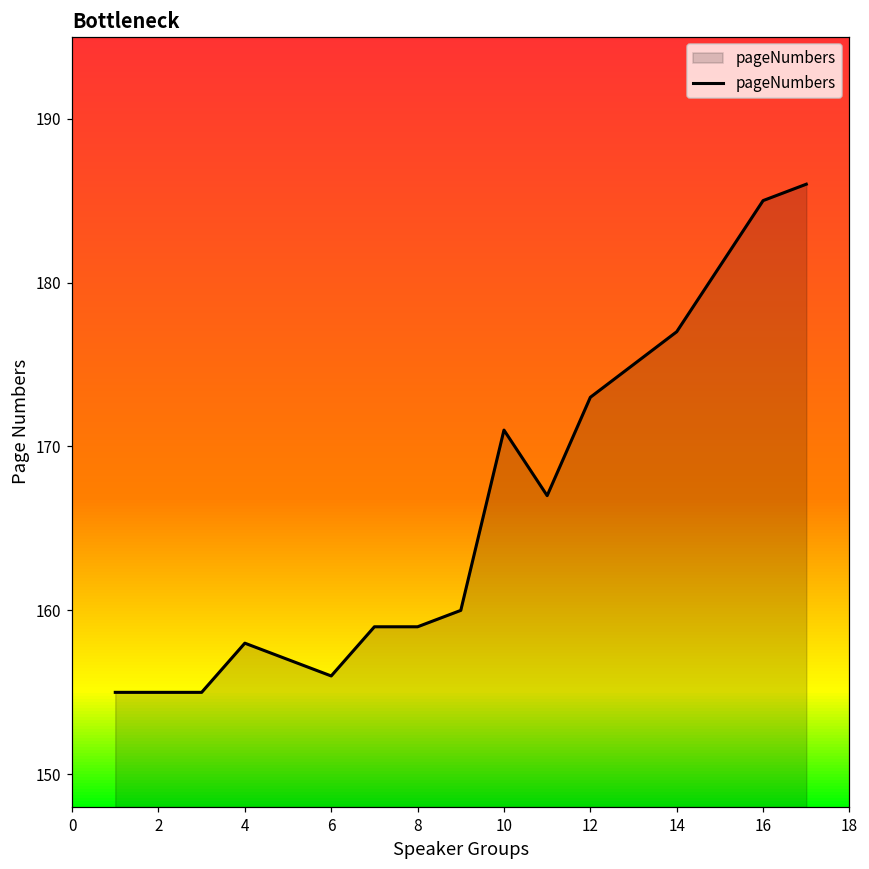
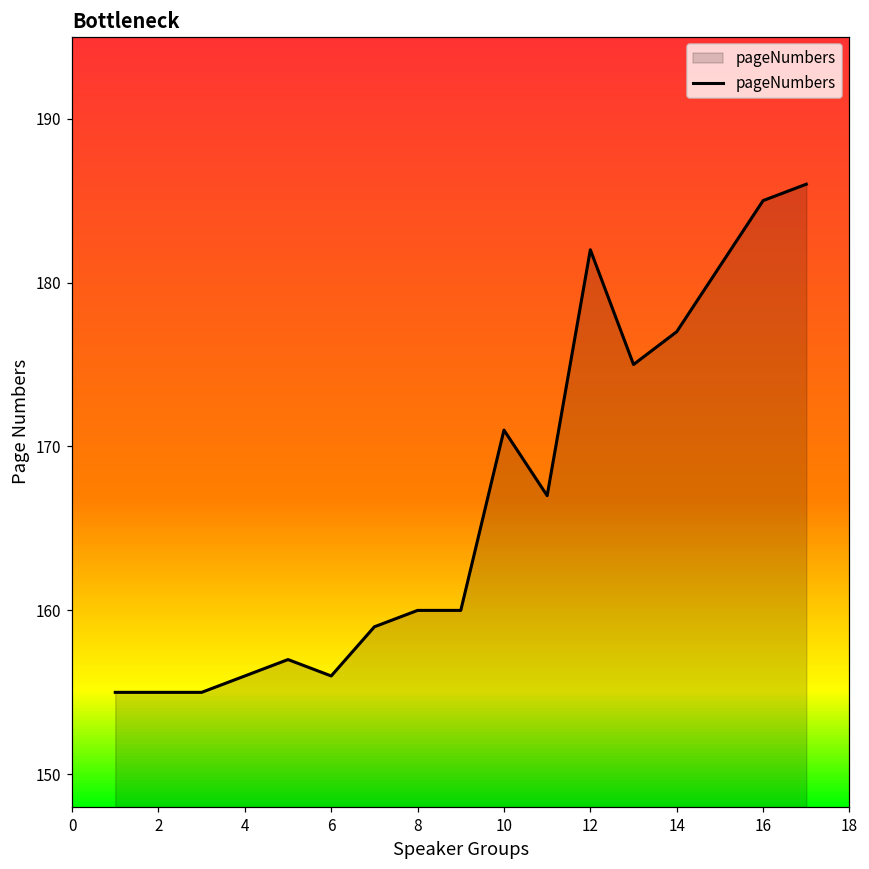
  {
    "2": 155,
-   "4": 158,
+   "4": 156,
    "6": 156,
-   "8": 159,
+   "8": 160,
    "10": 171,
-   "12": 173,
+   "12": 182,
    "14": 177,
    "16": 185
  }
